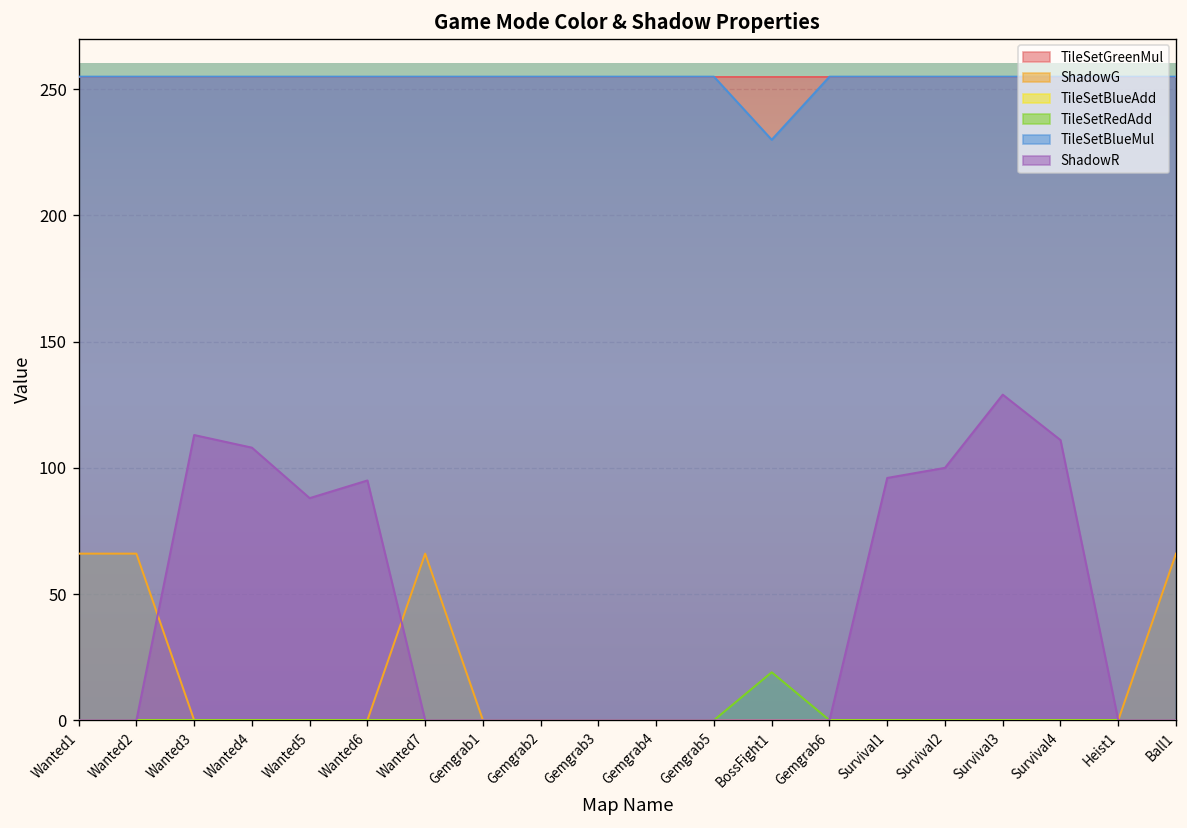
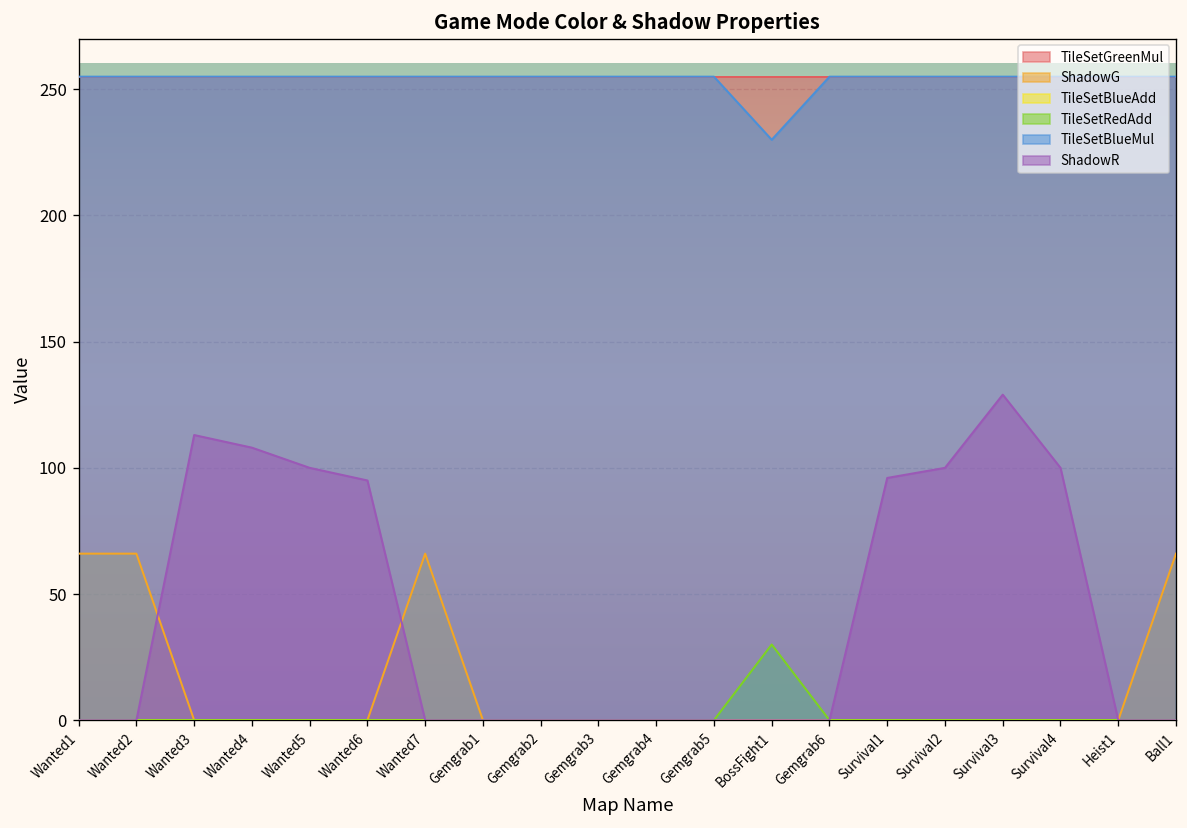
  {
    "TileSetGreenMul": {
      "BossFight1": 255
    },
    "TileSetRedAdd": {
-     "BossFight1": 19
+     "BossFight1": 30
    },
    "TileSetBlueMul": {
      "BossFight1": 230
    },
    "ShadowR": {
      "Wanted3": 113,
      "Wanted4": 108,
-     "Wanted5": 88,
+     "Wanted5": 100,
      "Wanted6": 95,
      "Survival1": 96,
      "Survival2": 100,
      "Survival3": 129,
-     "Survival4": 111
+     "Survival4": 100
    }
  }
